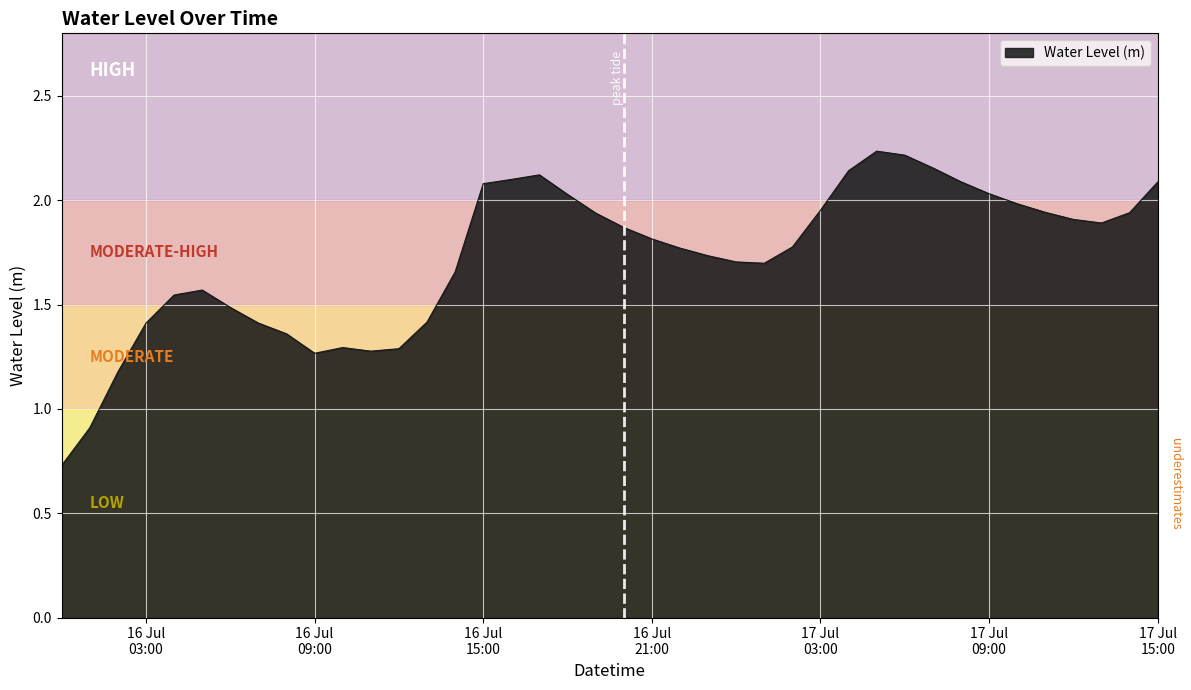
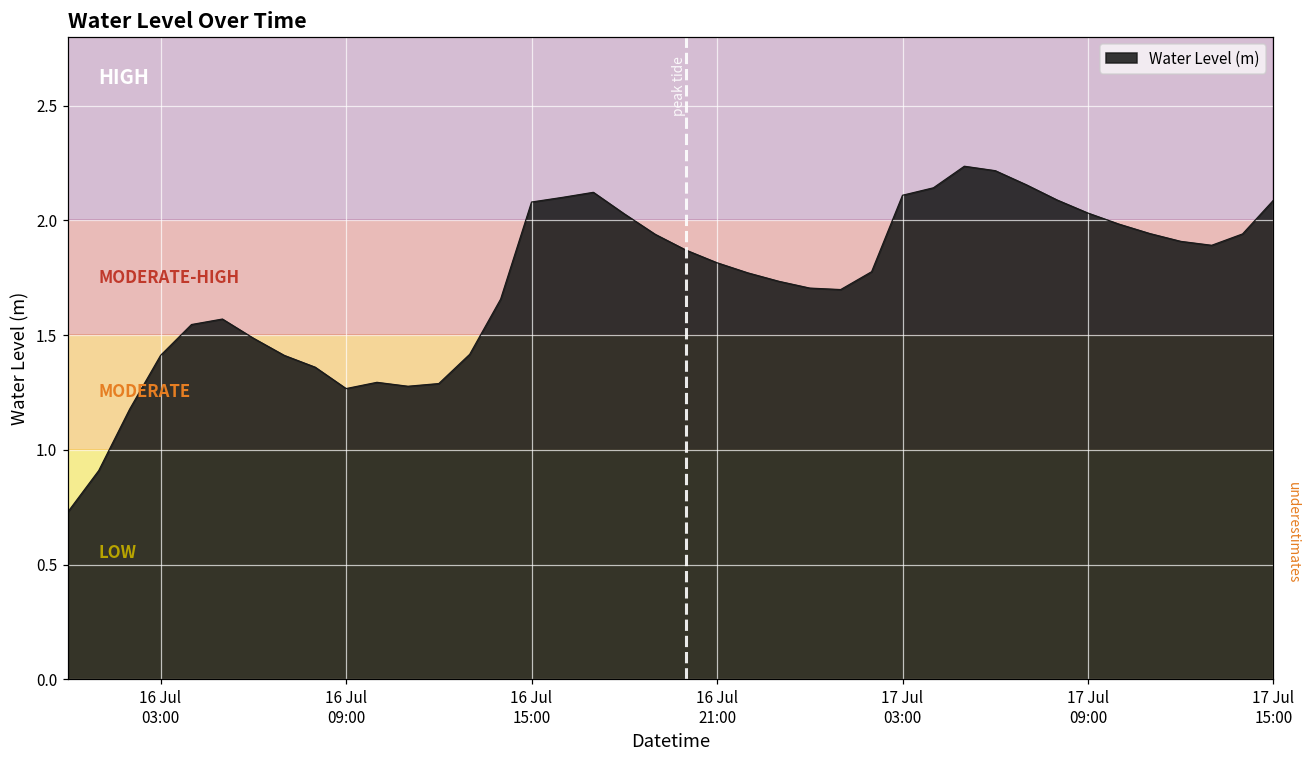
  {
    "16 Jul 15:00": 2.08,
    "16 Jul 21:00": 1.81,
-   "17 Jul 03:00": 1.95,
+   "17 Jul 03:00": 2.11,
    "17 Jul 09:00": 2.03,
    "17 Jul 15:00": 2.09
  }
